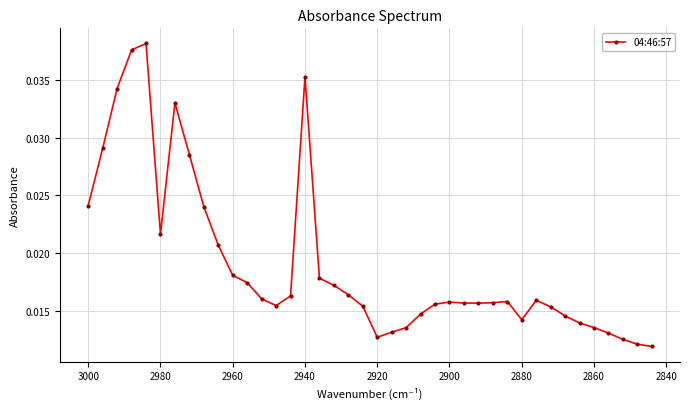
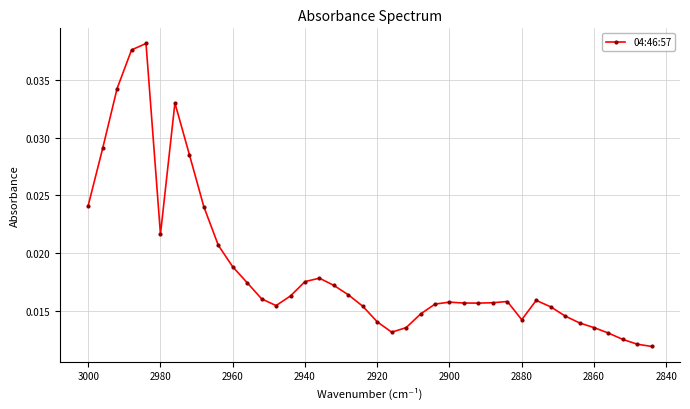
  {
    "3000": 0.0241,
    "2980": 0.0216,
-   "2960": 0.0181,
-   "2940": 0.0353,
-   "2920": 0.0127,
+   "2960": 0.0188,
+   "2940": 0.0175,
+   "2920": 0.0140,
    "2900": 0.0157,
    "2880": 0.0142,
    "2860": 0.0135
  }
